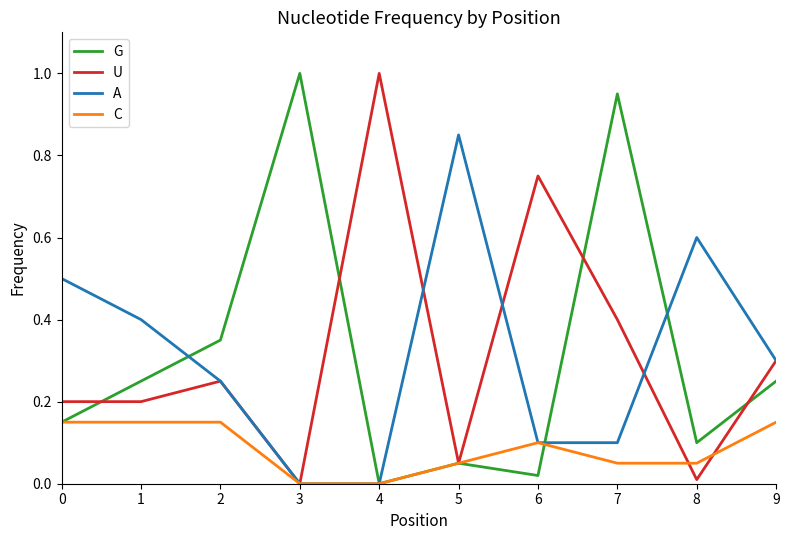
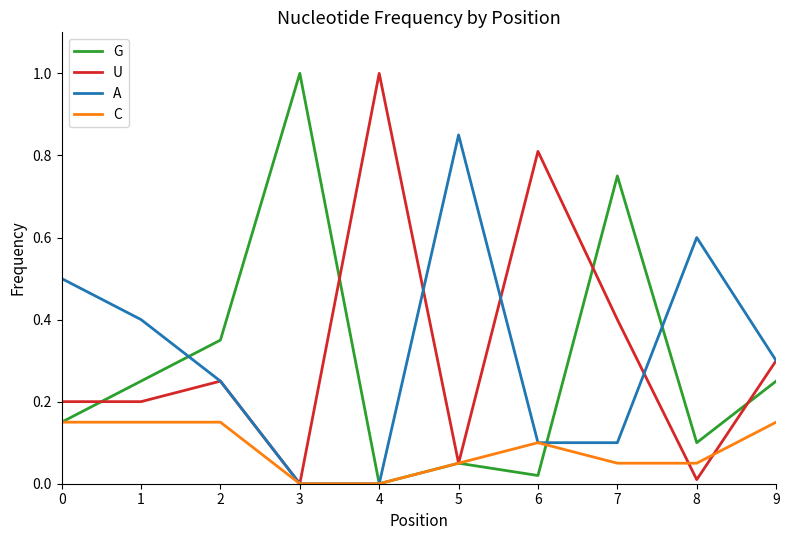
  {
    "G": {
      "1": 0.25,
      "2": 0.35,
      "3": 1.00,
      "6": 0.02,
-     "7": 0.95,
+     "7": 0.75,
      "8": 0.10,
      "9": 0.25
    },
    "U": {
      "0": 0.20,
      "1": 0.20,
      "4": 1.00,
-     "6": 0.75,
+     "6": 0.81,
      "7": 0.40,
      "8": 0.01
    },
    "A": {
      "0": 0.50,
      "1": 0.40,
      "5": 0.85,
      "7": 0.10,
      "8": 0.60
    },
    "C": {
      "1": 0.15,
      "2": 0.15,
      "7": 0.05,
      "8": 0.05,
      "9": 0.15
    }
  }
